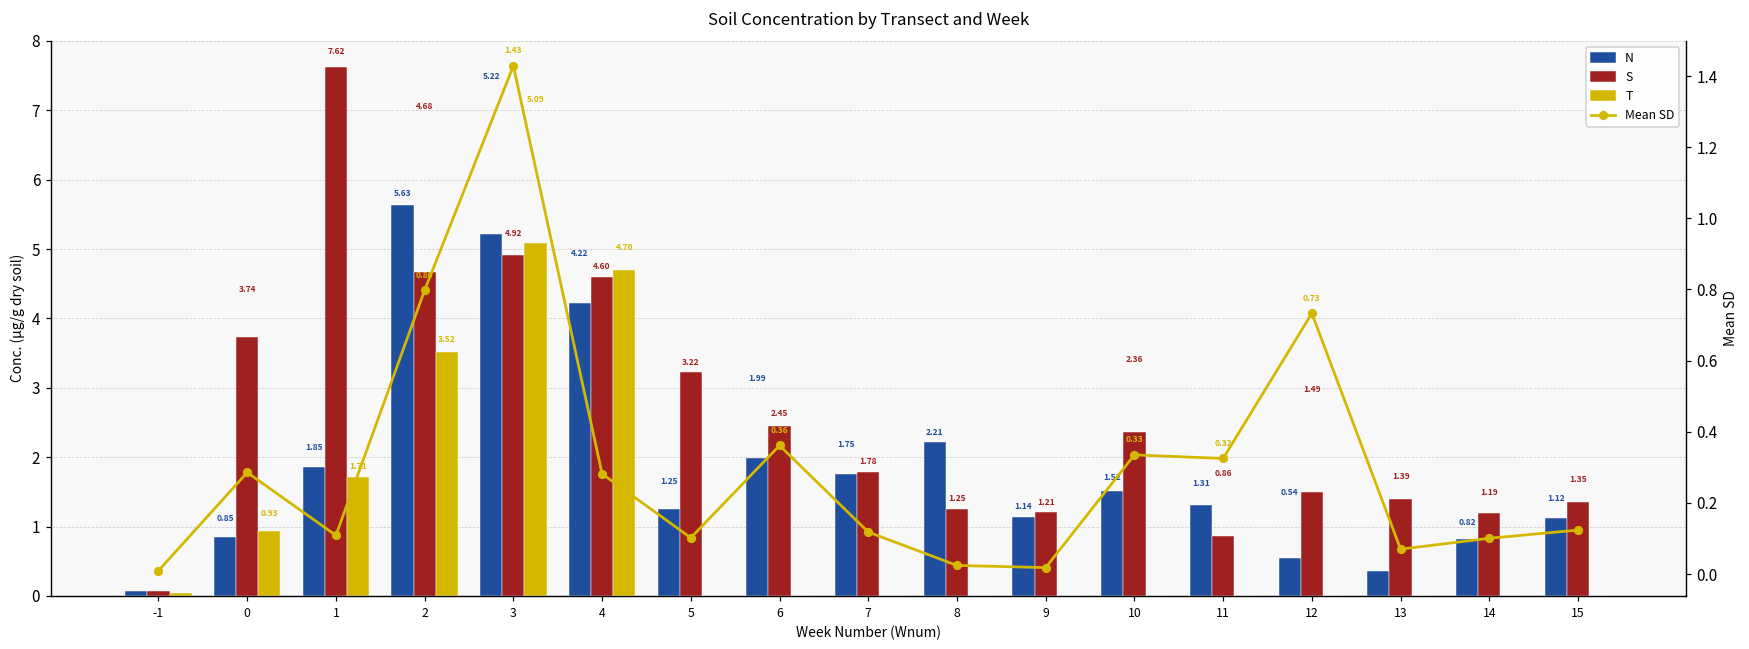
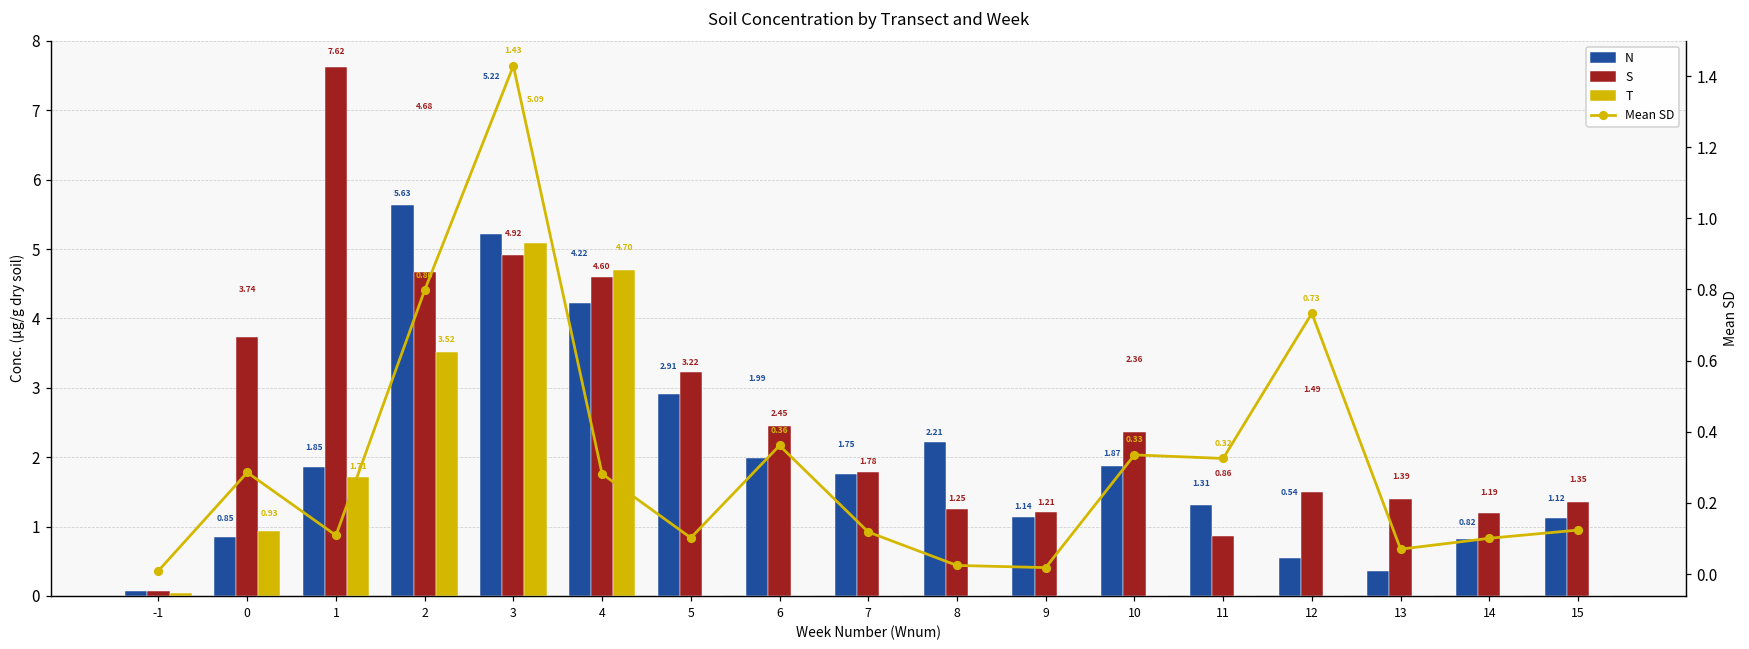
  {
    "N": {
      "0": 0.85,
      "1": 1.85,
      "2": 5.63,
-     "5": 1.25,
+     "5": 2.91,
      "7": 1.75,
      "8": 2.21,
      "9": 1.14,
-     "10": 1.52,
+     "10": 1.87,
      "11": 1.31,
      "14": 0.82,
      "15": 1.12
    },
    "S": {
      "1": 7.62,
      "3": 4.92,
      "4": 4.60,
      "5": 3.22,
      "6": 2.45,
      "7": 1.78,
      "8": 1.25,
      "9": 1.21,
      "13": 1.39,
      "14": 1.19,
      "15": 1.35
    }
  }
